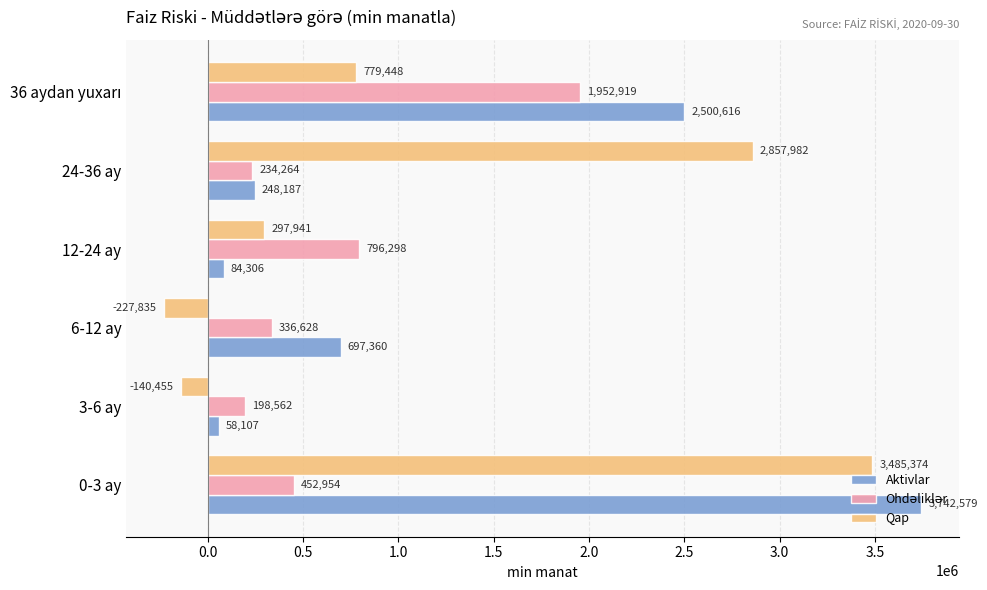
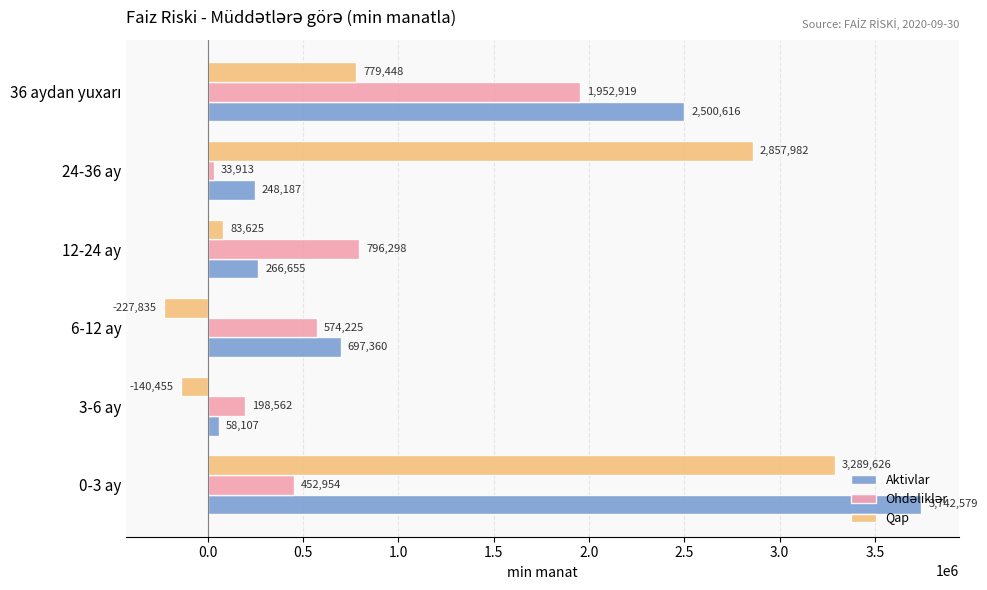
  {
    "Aktivlar": {
      "36 aydan yuxarı": "2,500,616",
      "24-36 ay": "248,187",
-     "12-24 ay": "84,306",
+     "12-24 ay": "266,655",
      "6-12 ay": "697,360",
      "3-6 ay": "58,107",
      "0-3 ay": "3,742,579"
    },
    "Ohdəliklər": {
      "36 aydan yuxarı": "1,952,919",
-     "24-36 ay": "234,264",
+     "24-36 ay": "33,913",
      "12-24 ay": "796,298",
-     "6-12 ay": "336,628",
+     "6-12 ay": "574,225",
      "3-6 ay": "198,562",
      "0-3 ay": "452,954"
    },
    "Qap": {
      "36 aydan yuxarı": "779,448",
      "24-36 ay": "2,857,982",
-     "12-24 ay": "297,941",
+     "12-24 ay": "83,625",
      "6-12 ay": "-227,835",
      "3-6 ay": "-140,455",
-     "0-3 ay": "3,485,374"
+     "0-3 ay": "3,289,626"
    }
  }
